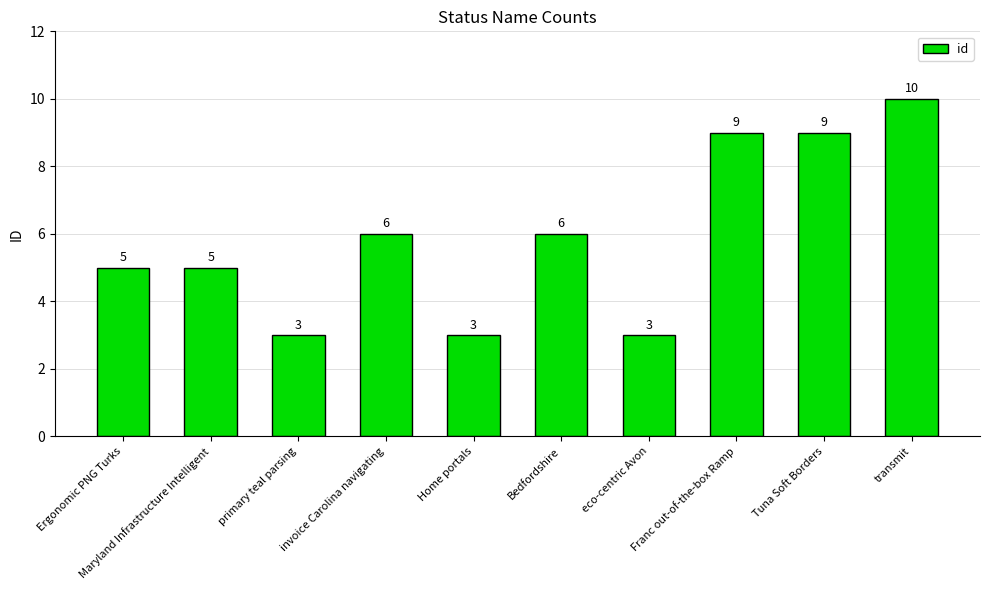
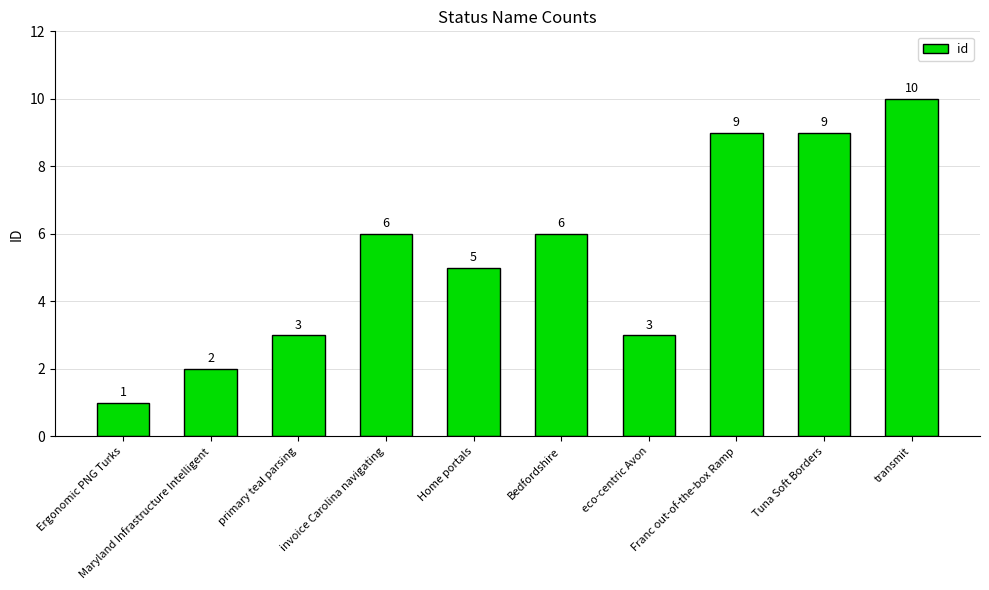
  {
-   "Ergonomic PNG Turks": 5,
-   "Maryland Infrastructure Intelligent": 5,
+   "Ergonomic PNG Turks": 1,
+   "Maryland Infrastructure Intelligent": 2,
    "primary teal parsing": 3,
    "invoice Carolina navigating": 6,
-   "Home portals": 3,
+   "Home portals": 5,
    "Bedfordshire": 6,
    "eco-centric Avon": 3,
    "Franc out-of-the-box Ramp": 9,
    "Tuna Soft Borders": 9,
    "transmit": 10
  }
